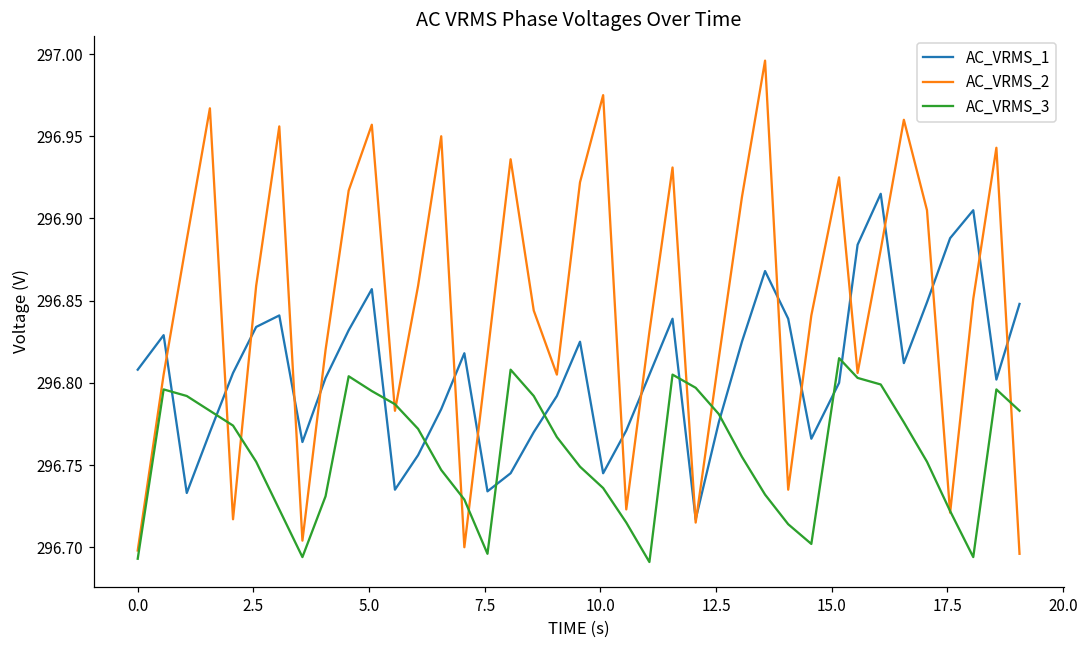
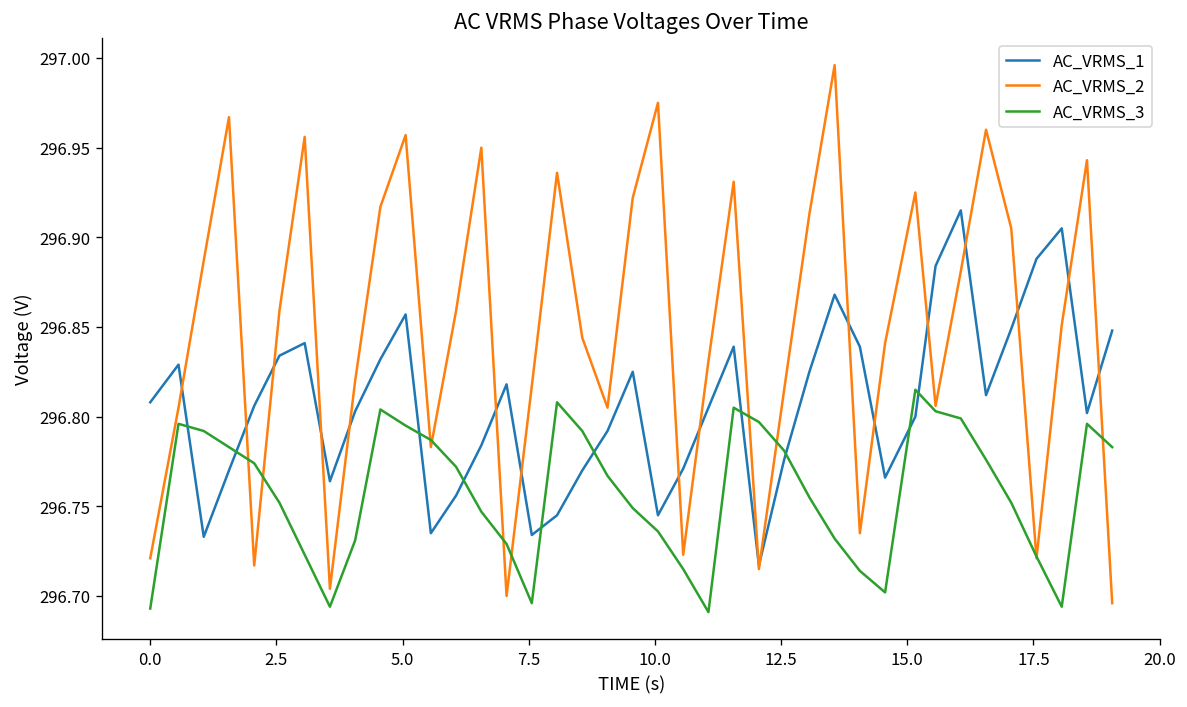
  {
    "AC_VRMS_1": {
      "0.0": 296.808
    },
    "AC_VRMS_2": {
-     "0.0": 296.698
+     "0.0": 296.721
    },
    "AC_VRMS_3": {
      "0.0": 296.693
    }
  }
